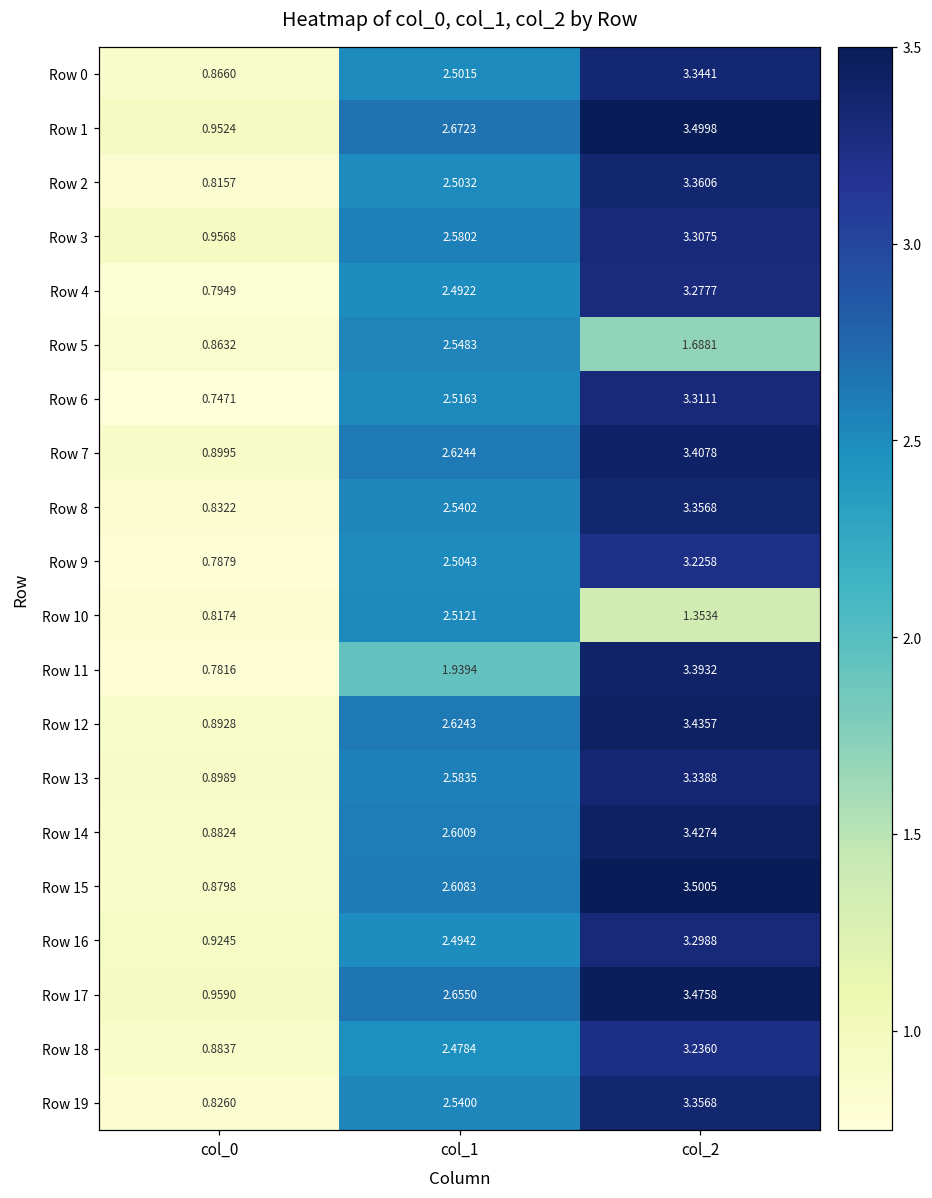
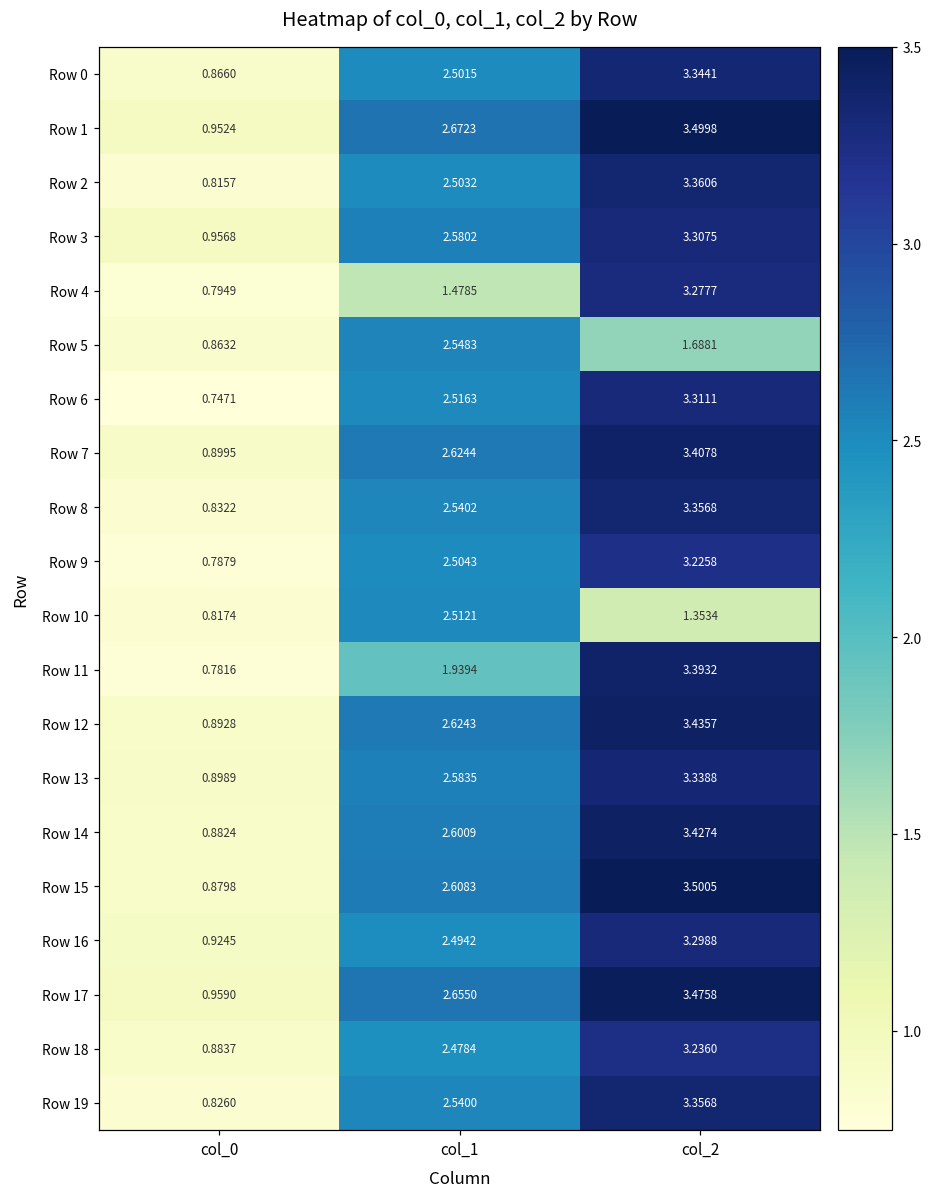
  {
    "Row 0": {
      "col_0": 0.8660,
      "col_1": 2.5015,
      "col_2": 3.3441
    },
    "Row 1": {
      "col_0": 0.9524,
      "col_1": 2.6723,
      "col_2": 3.4998
    },
    "Row 2": {
      "col_0": 0.8157,
      "col_1": 2.5032,
      "col_2": 3.3606
    },
    "Row 3": {
      "col_0": 0.9568,
      "col_1": 2.5802,
      "col_2": 3.3075
    },
    "Row 4": {
      "col_0": 0.7949,
-     "col_1": 2.4922,
+     "col_1": 1.4785,
      "col_2": 3.2777
    },
    "Row 5": {
      "col_0": 0.8632,
      "col_1": 2.5483,
      "col_2": 1.6881
    },
    "Row 6": {
      "col_0": 0.7471,
      "col_1": 2.5163,
      "col_2": 3.3111
    },
    "Row 7": {
      "col_0": 0.8995,
      "col_1": 2.6244,
      "col_2": 3.4078
    },
    "Row 8": {
      "col_0": 0.8322,
      "col_1": 2.5402,
      "col_2": 3.3568
    },
    "Row 9": {
      "col_0": 0.7879,
      "col_1": 2.5043,
      "col_2": 3.2258
    },
    "Row 10": {
      "col_0": 0.8174,
      "col_1": 2.5121,
      "col_2": 1.3534
    },
    "Row 11": {
      "col_0": 0.7816,
      "col_1": 1.9394,
      "col_2": 3.3932
    },
    "Row 12": {
      "col_0": 0.8928,
      "col_1": 2.6243,
      "col_2": 3.4357
    },
    "Row 13": {
      "col_0": 0.8989,
      "col_1": 2.5835,
      "col_2": 3.3388
    },
    "Row 14": {
      "col_0": 0.8824,
      "col_1": 2.6009,
      "col_2": 3.4274
    },
    "Row 15": {
      "col_0": 0.8798,
      "col_1": 2.6083,
      "col_2": 3.5005
    },
    "Row 16": {
      "col_0": 0.9245,
      "col_1": 2.4942,
      "col_2": 3.2988
    },
    "Row 17": {
      "col_0": 0.9590,
      "col_1": 2.6550,
      "col_2": 3.4758
    },
    "Row 18": {
      "col_0": 0.8837,
      "col_1": 2.4784,
      "col_2": 3.2360
    },
    "Row 19": {
      "col_0": 0.8260,
      "col_1": 2.5400,
      "col_2": 3.3568
    }
  }
